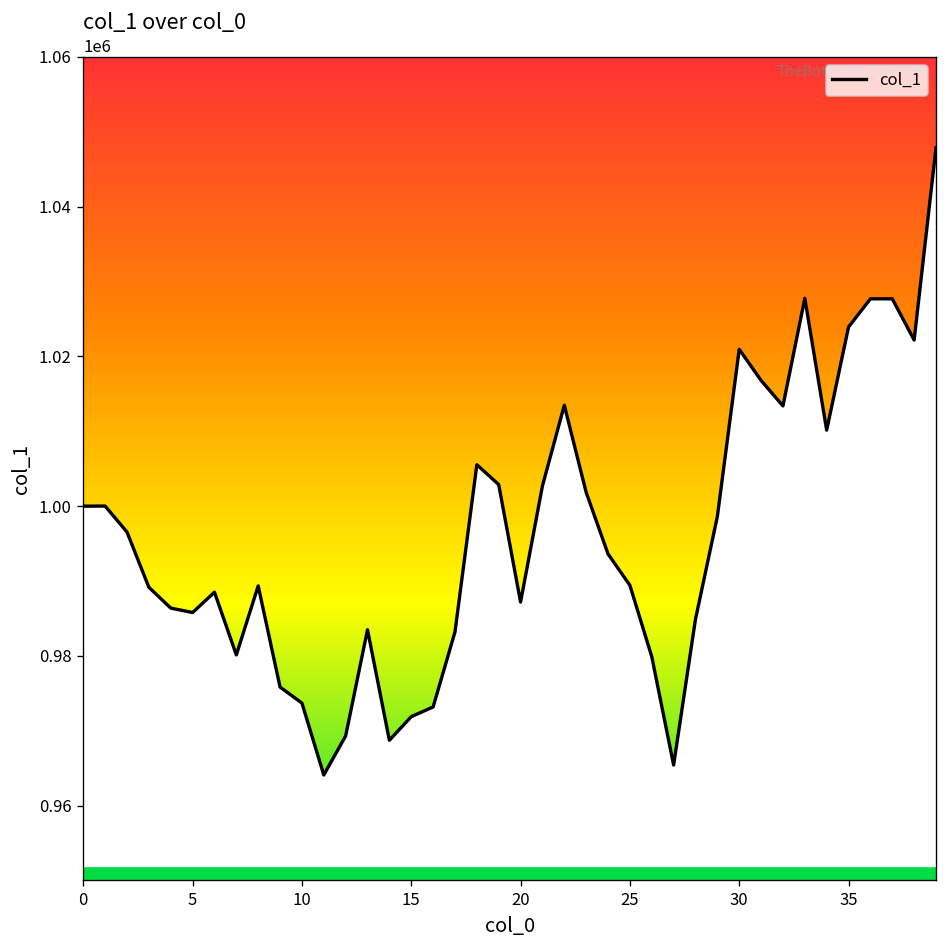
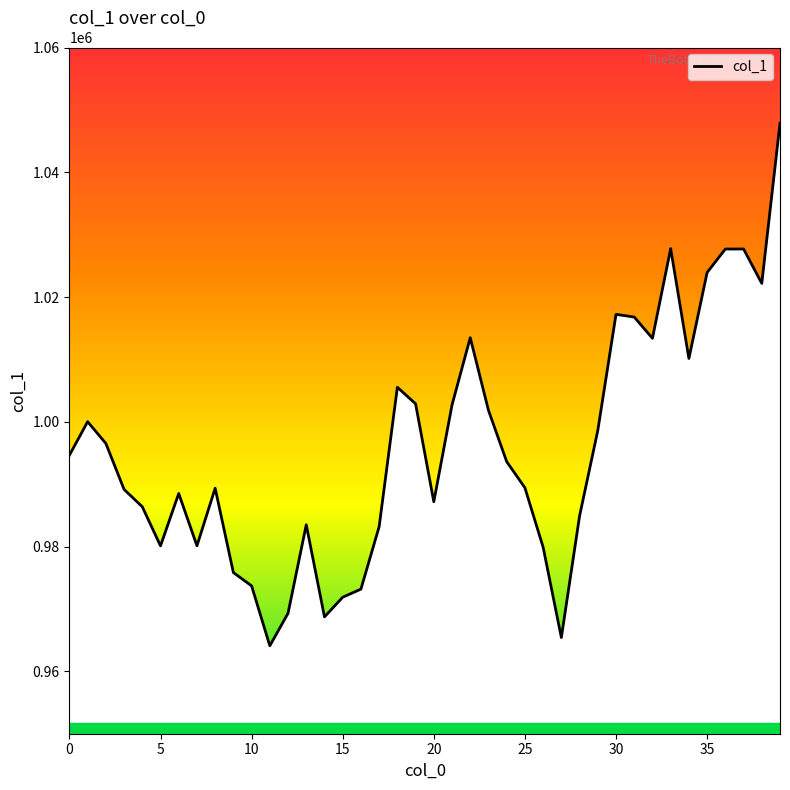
  {
    "col_1": {
-     "0": 1000000,
-     "5": 986000,
+     "0": 995000,
+     "5": 980000,
      "10": 974000,
      "15": 972000,
      "20": 987000,
      "25": 989000,
-     "30": 1021000,
+     "30": 1017000,
      "35": 1024000
    }
  }
